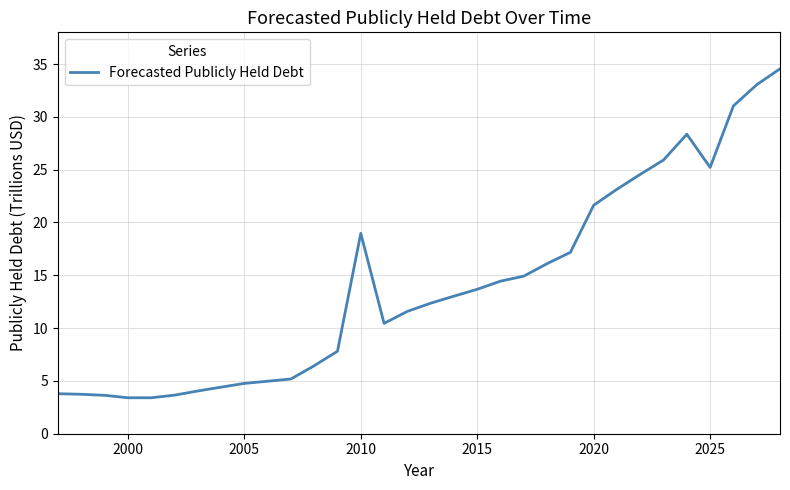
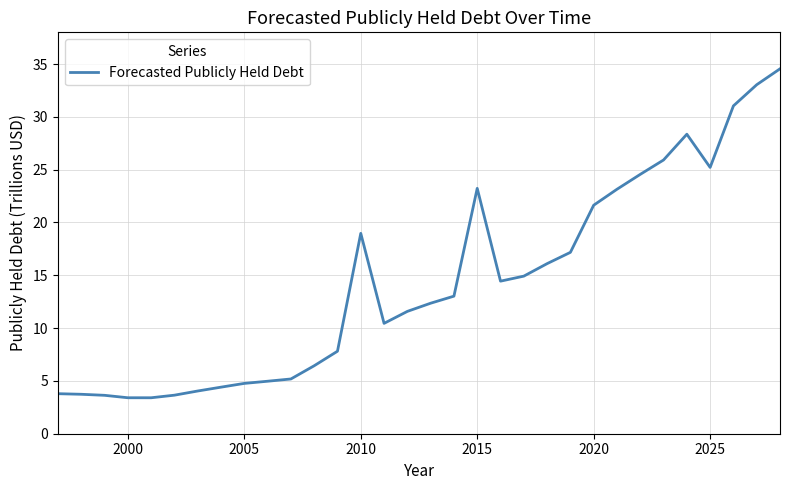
  {
    "2000": 3.4,
    "2005": 4.8,
    "2010": 19.0,
-   "2015": 13.7,
+   "2015": 23.2,
    "2020": 21.6,
    "2025": 25.2
  }
